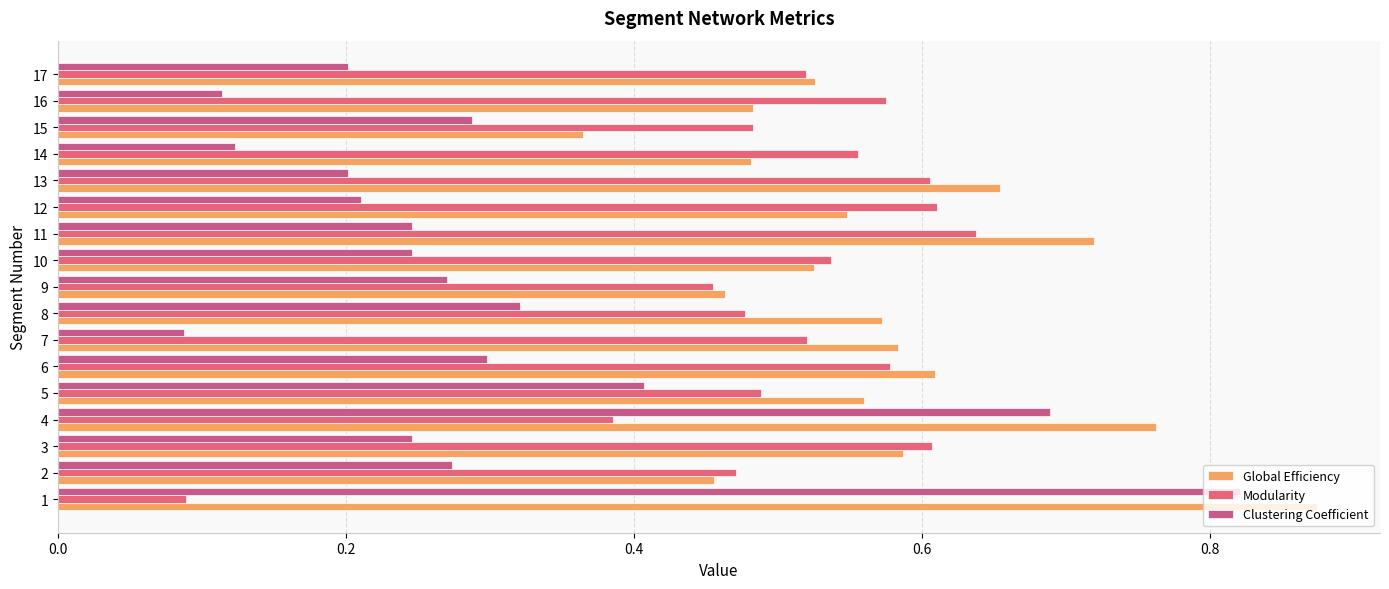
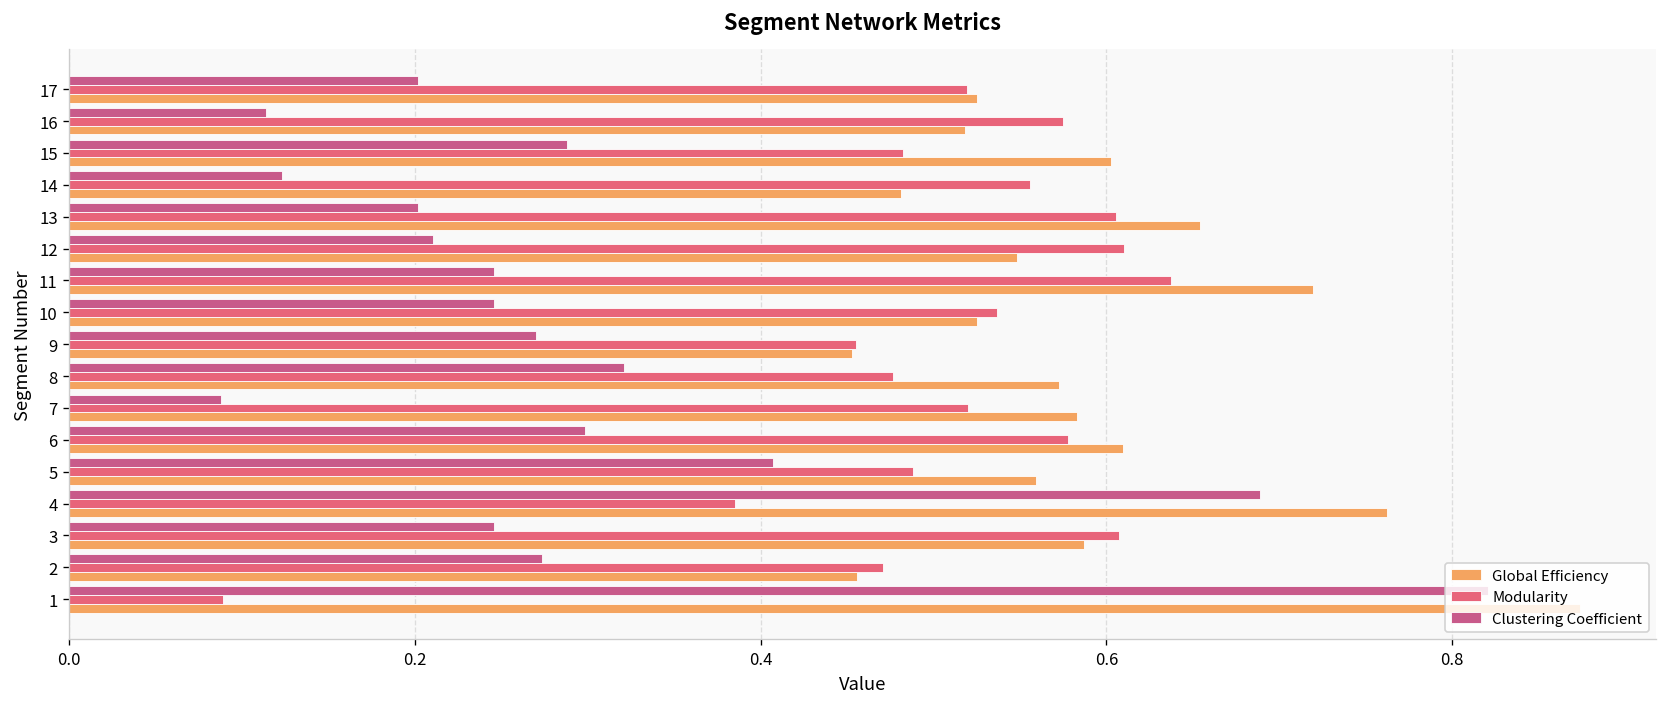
  {
    "Global Efficiency": {
      "17": 0.525,
-     "16": 0.482,
-     "15": 0.364,
+     "16": 0.518,
+     "15": 0.603,
      "14": 0.481,
      "13": 0.654,
      "12": 0.548,
      "11": 0.720,
      "10": 0.525,
-     "9": 0.463,
+     "9": 0.453,
      "8": 0.572,
      "7": 0.583,
      "6": 0.609,
      "5": 0.559,
      "4": 0.763,
      "3": 0.587,
      "2": 0.456
    }
  }
